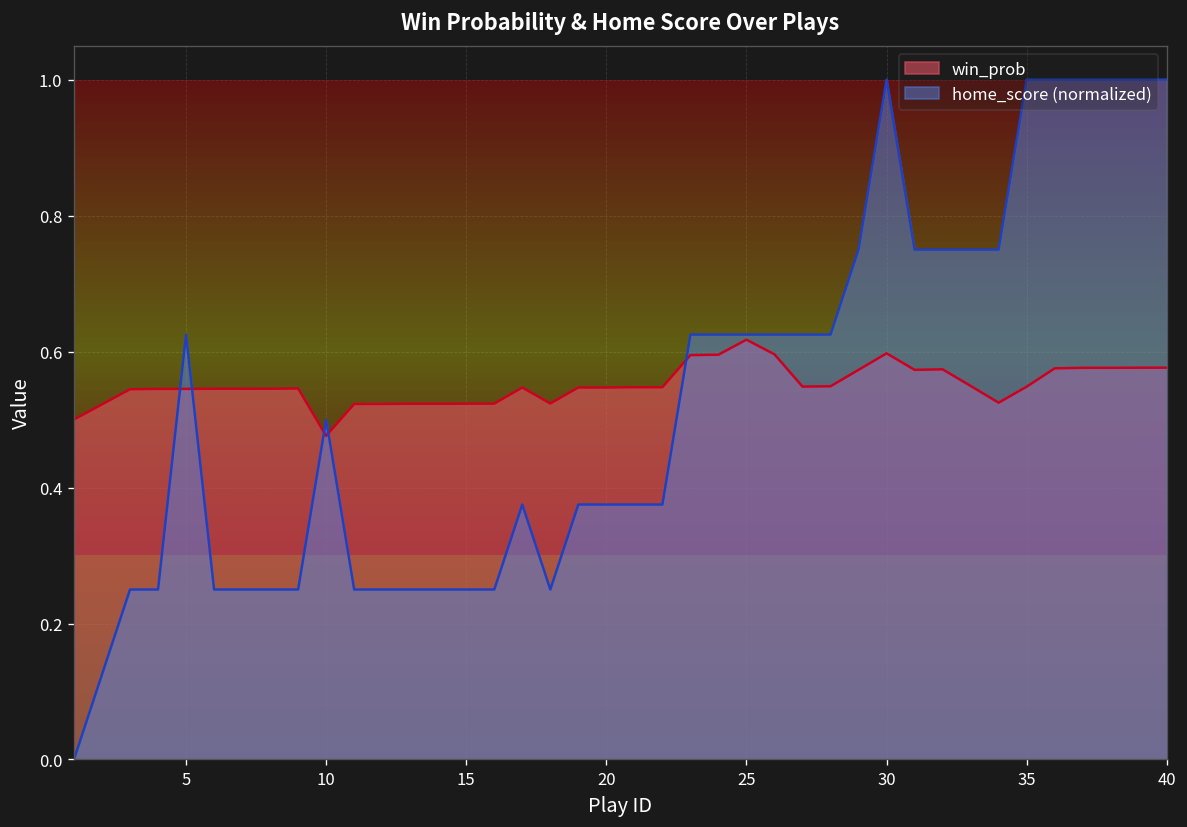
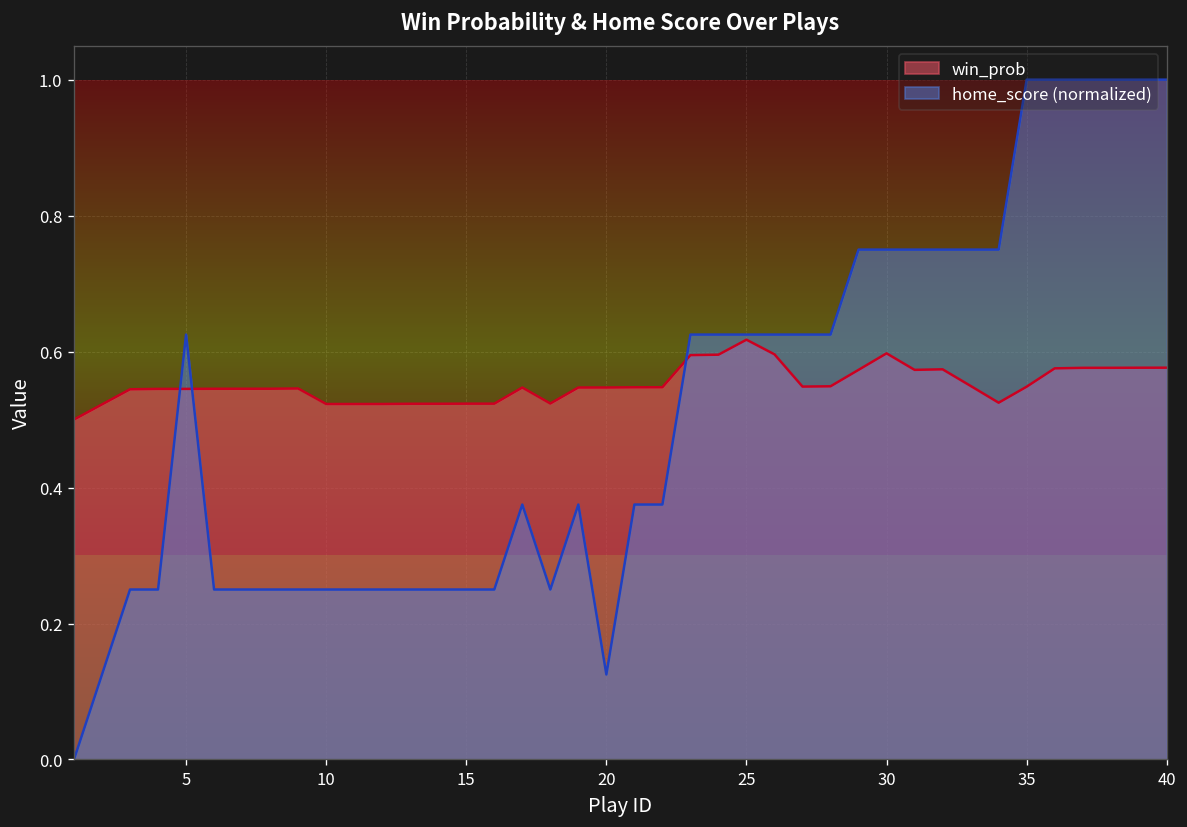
  {
    "win_prob": {
      "5": 0.55,
-     "10": 0.48,
+     "10": 0.52,
      "15": 0.52,
      "20": 0.55,
      "25": 0.62,
      "30": 0.60,
      "35": 0.55,
      "40": 0.58
    },
    "home_score (normalized)": {
      "5": 0.63,
-     "10": 0.50,
+     "10": 0.25,
      "15": 0.25,
-     "20": 0.38,
+     "20": 0.13,
      "25": 0.63,
-     "30": 1.00,
+     "30": 0.75,
      "40": 1.00
    }
  }
